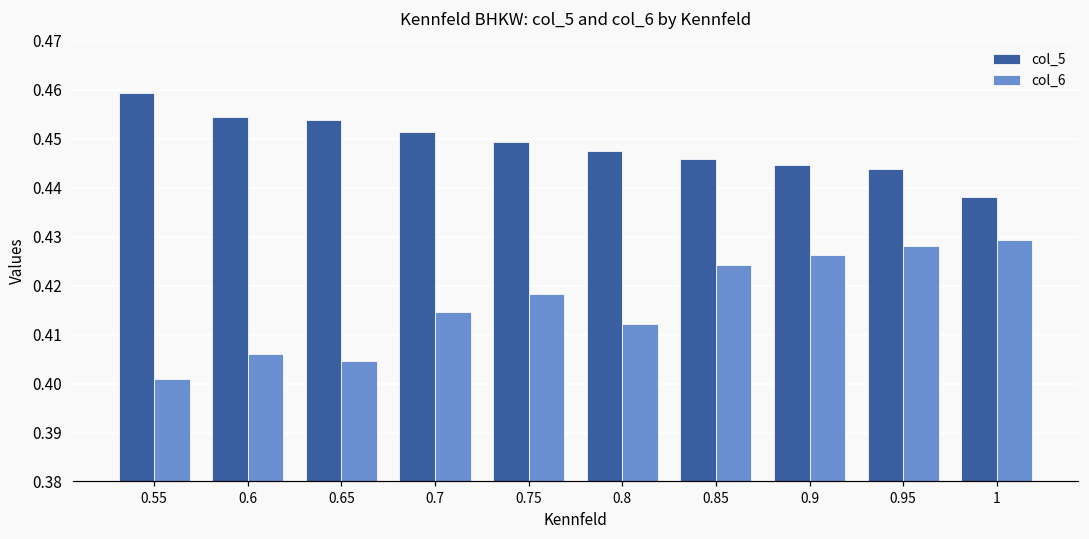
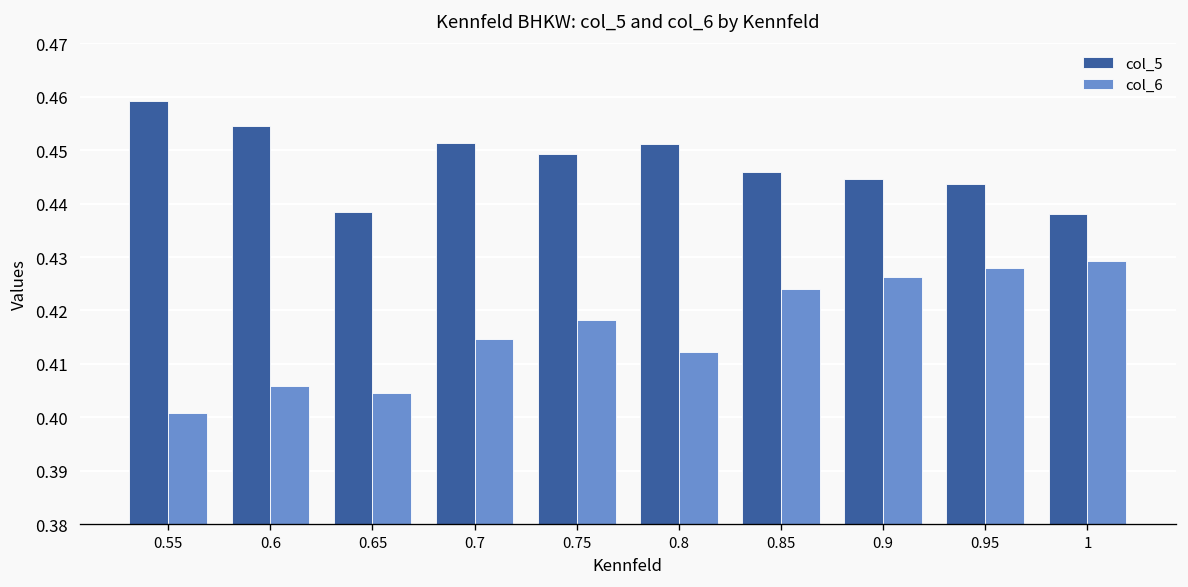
  {
    "col_5": {
      "0.55": 0.459,
      "0.6": 0.454,
-     "0.65": 0.454,
+     "0.65": 0.438,
      "0.7": 0.451,
      "0.75": 0.449,
-     "0.8": 0.447,
+     "0.8": 0.451,
      "0.85": 0.446,
      "0.9": 0.445,
      "0.95": 0.444,
      "1": 0.438
    },
    "col_6": {
      "0.55": 0.401,
      "0.6": 0.406,
      "0.65": 0.405,
      "0.7": 0.415,
      "0.75": 0.418,
      "0.8": 0.412,
      "0.85": 0.424,
      "0.9": 0.426,
      "0.95": 0.428,
      "1": 0.429
    }
  }
